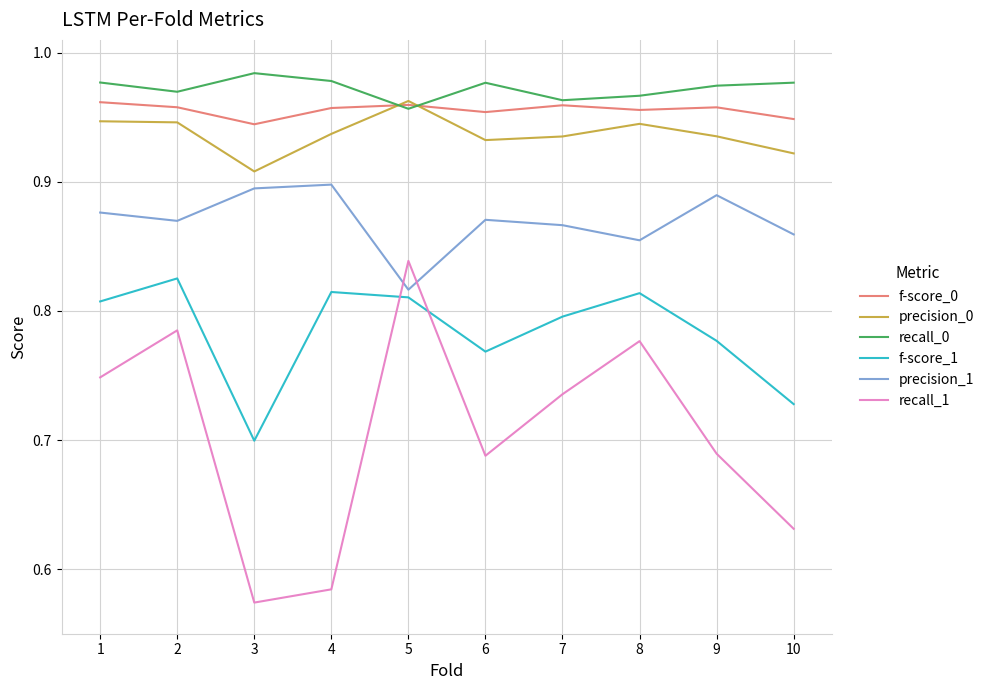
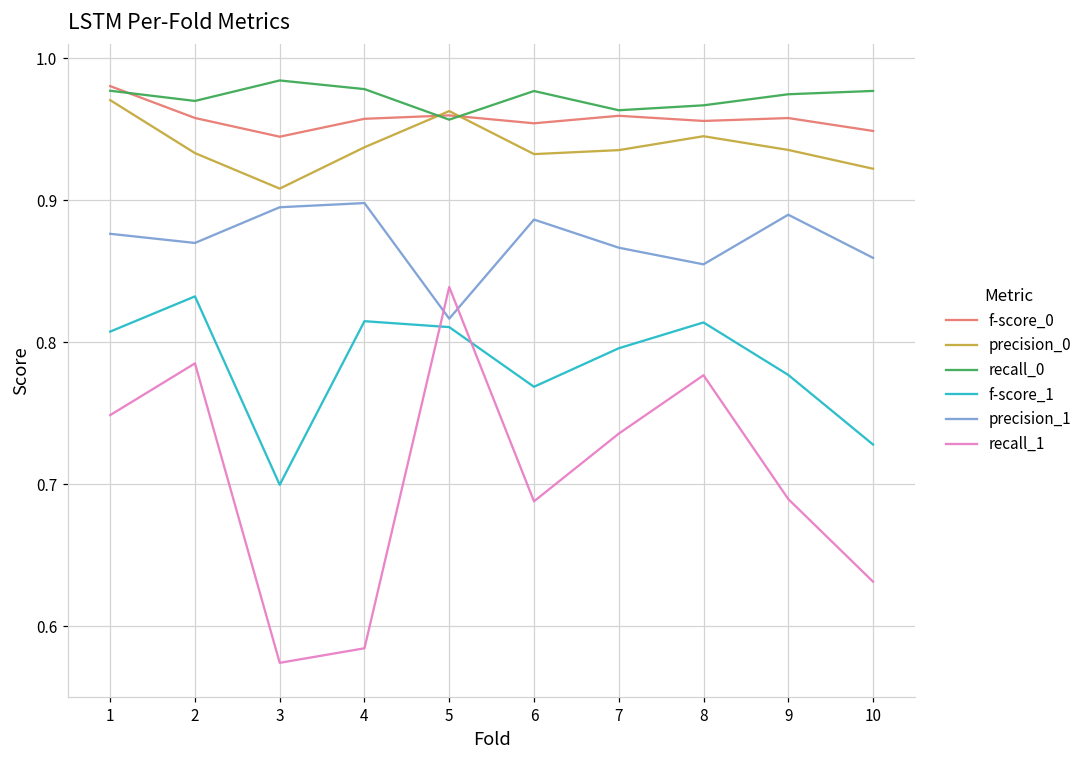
  {
    "f-score_0": {
-     "1": 0.962,
+     "1": 0.980,
      "2": 0.958,
      "3": 0.945,
      "4": 0.957,
      "5": 0.960,
      "6": 0.954,
      "7": 0.959,
      "8": 0.956,
      "9": 0.958,
      "10": 0.949
    },
    "precision_0": {
-     "1": 0.947,
-     "2": 0.946,
+     "1": 0.970,
+     "2": 0.933,
      "3": 0.908,
      "4": 0.937,
      "5": 0.963,
      "6": 0.932,
      "7": 0.935,
      "8": 0.945,
      "9": 0.935,
      "10": 0.922
    },
    "recall_0": {
      "1": 0.977,
      "2": 0.970,
      "3": 0.984,
      "4": 0.978,
      "5": 0.957,
      "6": 0.977,
      "7": 0.963,
      "8": 0.967,
      "9": 0.975,
      "10": 0.977
    },
    "f-score_1": {
      "1": 0.807,
-     "2": 0.825,
+     "2": 0.832,
      "3": 0.700,
      "4": 0.815,
      "5": 0.811,
      "6": 0.769,
      "7": 0.796,
      "8": 0.814,
      "9": 0.777,
      "10": 0.728
    },
    "precision_1": {
      "1": 0.876,
      "2": 0.870,
      "3": 0.895,
      "4": 0.898,
      "5": 0.816,
-     "6": 0.871,
+     "6": 0.886,
      "7": 0.866,
      "8": 0.855,
      "9": 0.890,
      "10": 0.859
    },
    "recall_1": {
      "1": 0.749,
      "2": 0.785,
      "3": 0.574,
      "4": 0.584,
      "5": 0.839,
      "6": 0.688,
      "7": 0.736,
      "8": 0.777,
      "9": 0.689,
      "10": 0.631
    }
  }
